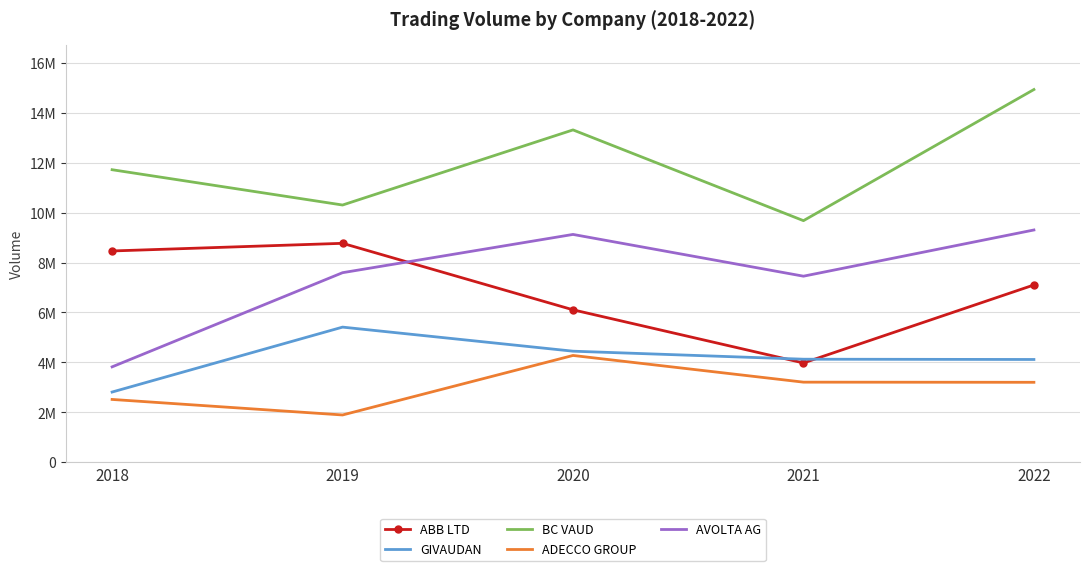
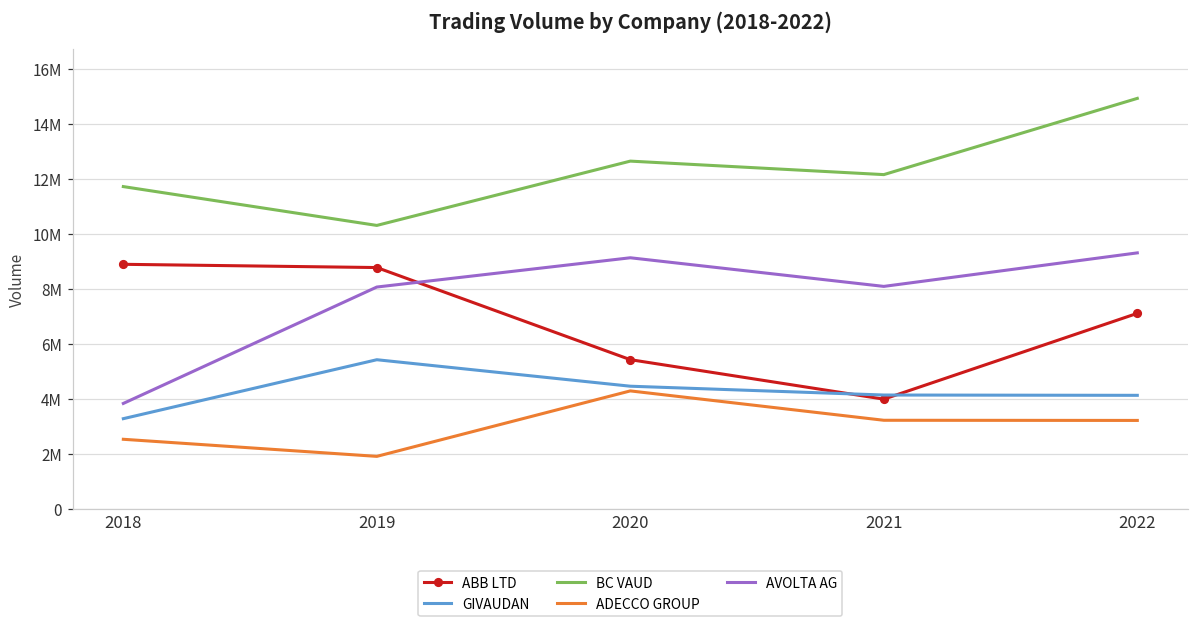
  {
    "ABB LTD": {
-     "2018": 8500000,
+     "2018": 8900000,
      "2019": 8800000,
-     "2020": 6100000,
+     "2020": 5400000,
      "2021": 4000000,
      "2022": 7100000
    },
    "GIVAUDAN": {
-     "2018": 2800000,
+     "2018": 3300000,
      "2019": 5400000,
      "2020": 4500000,
      "2021": 4100000,
      "2022": 4100000
    },
    "BC VAUD": {
      "2018": 11700000,
      "2019": 10300000,
-     "2020": 13300000,
-     "2021": 9700000,
+     "2020": 12600000,
+     "2021": 12200000,
      "2022": 14900000
    },
    "ADECCO GROUP": {
      "2018": 2500000,
      "2019": 1900000,
      "2020": 4300000,
      "2021": 3200000,
      "2022": 3200000
    },
    "AVOLTA AG": {
      "2018": 3800000,
-     "2019": 7600000,
+     "2019": 8100000,
      "2020": 9100000,
-     "2021": 7500000,
+     "2021": 8100000,
      "2022": 9300000
    }
  }
